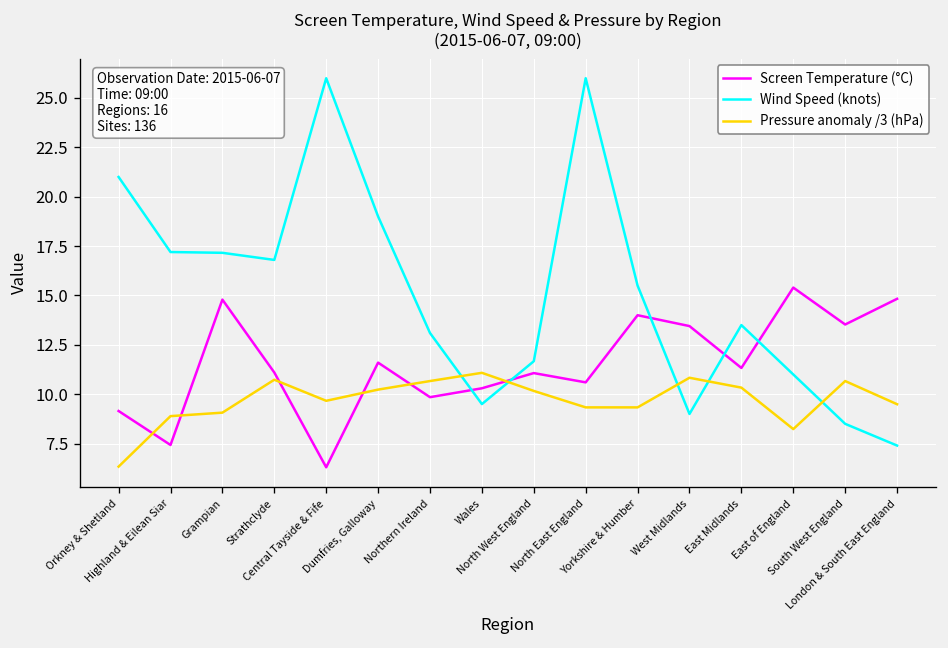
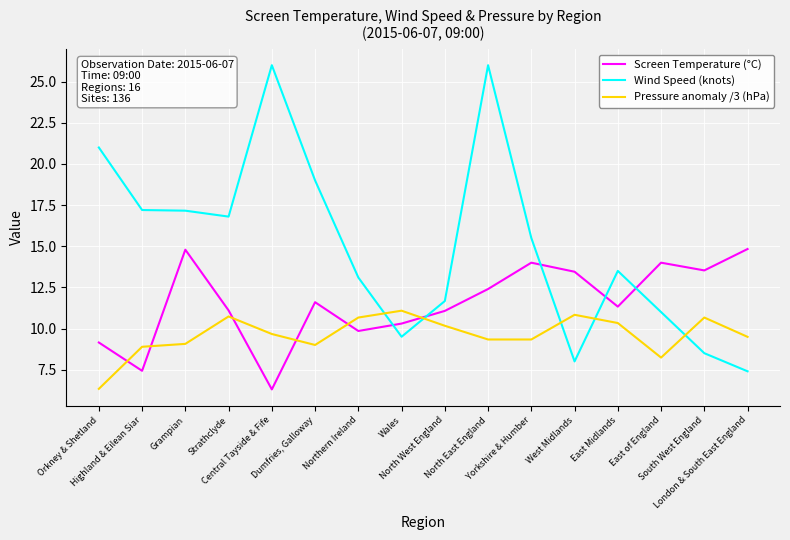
  {
    "Screen Temperature (°C)": {
      "Orkney & Shetland": 9.2,
      "Highland & Eilean Siar": 7.4,
      "Grampian": 14.8,
      "Strathclyde": 11.1,
      "Central Tayside & Fife": 6.3,
      "Dumfries, Galloway": 11.6,
      "Northern Ireland": 9.9,
      "Wales": 10.3,
      "North West England": 11.1,
-     "North East England": 10.6,
+     "North East England": 12.4,
      "Yorkshire & Humber": 14.0,
      "West Midlands": 13.5,
      "East Midlands": 11.3,
-     "East of England": 15.4,
+     "East of England": 14.0,
      "South West England": 13.5,
      "London & South East England": 14.8
    },
    "Wind Speed (knots)": {
      "Orkney & Shetland": 21,
      "Highland & Eilean Siar": 17.2,
      "Grampian": 17.2,
      "Strathclyde": 16.8,
      "Central Tayside & Fife": 26,
      "Dumfries, Galloway": 19,
      "Northern Ireland": 13,
      "Wales": 9.5,
      "North West England": 11.7,
      "North East England": 26,
      "Yorkshire & Humber": 15.5,
-     "West Midlands": 9,
+     "West Midlands": 8,
      "East Midlands": 13.5,
      "East of England": 11,
      "South West England": 8.5,
      "London & South East England": 7.4
    },
    "Pressure anomaly /3 (hPa)": {
      "Orkney & Shetland": 6.3,
      "Highland & Eilean Siar": 8.9,
      "Grampian": 9.1,
      "Strathclyde": 10.7,
      "Central Tayside & Fife": 9.7,
-     "Dumfries, Galloway": 10.2,
+     "Dumfries, Galloway": 9.0,
      "Northern Ireland": 10.7,
      "Wales": 11.1,
      "North West England": 10.2,
      "North East England": 9.3,
      "Yorkshire & Humber": 9.3,
      "West Midlands": 10.8,
      "East Midlands": 10.3,
      "East of England": 8.2,
      "South West England": 10.7,
      "London & South East England": 9.5
    }
  }
